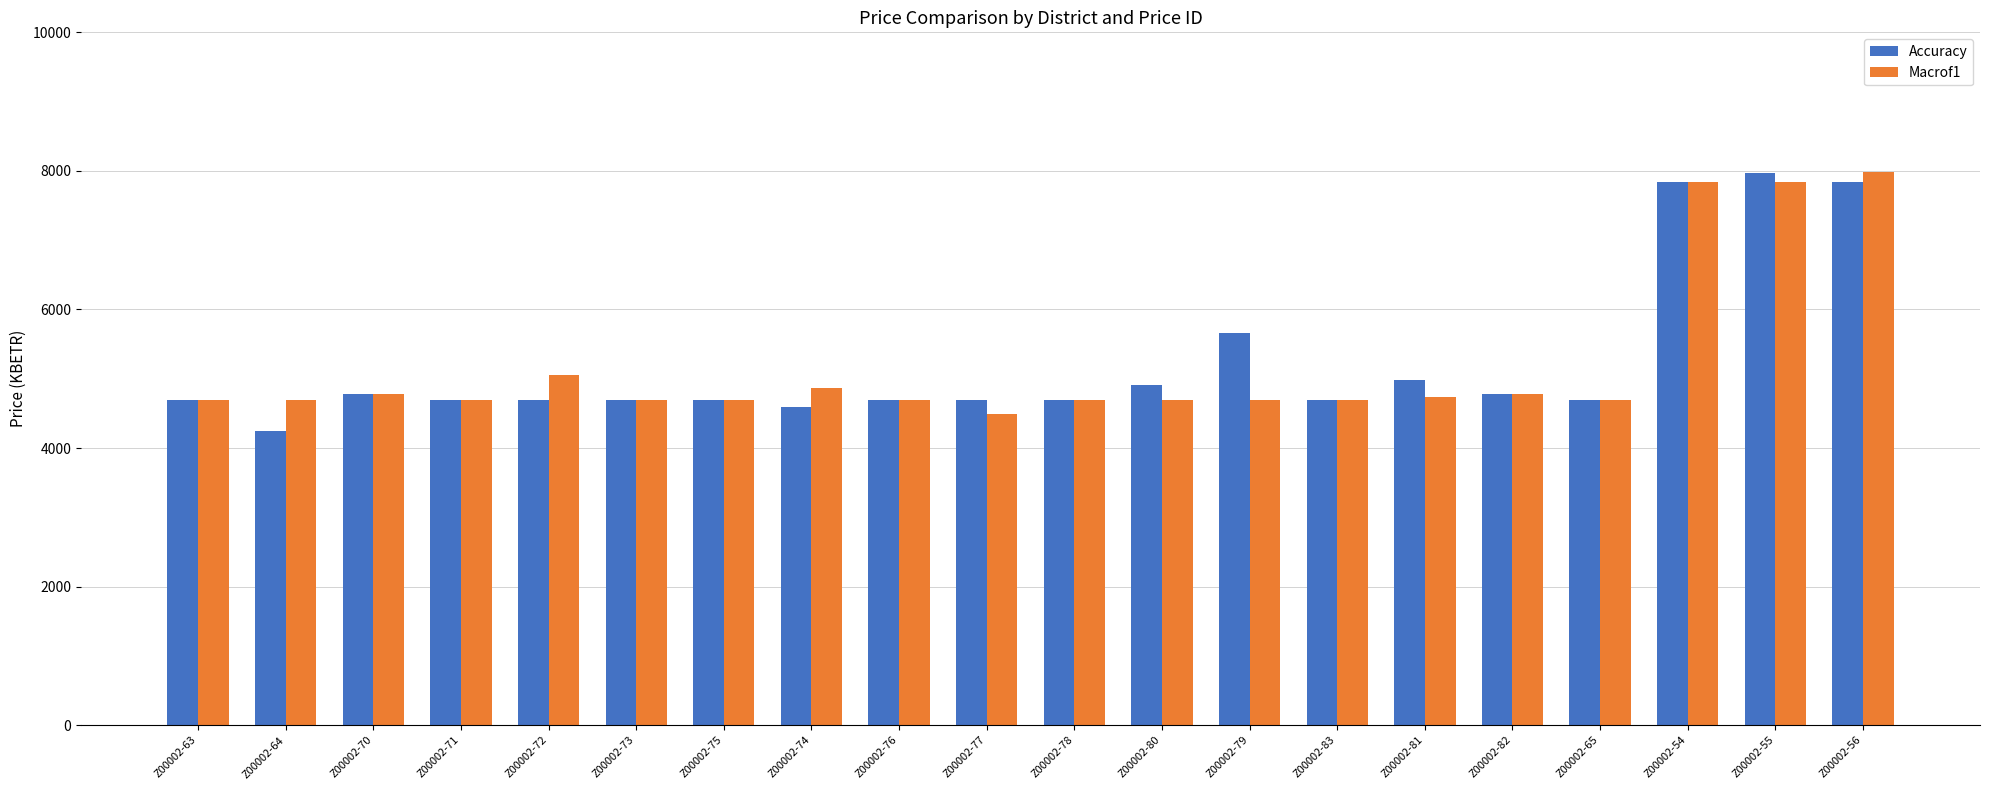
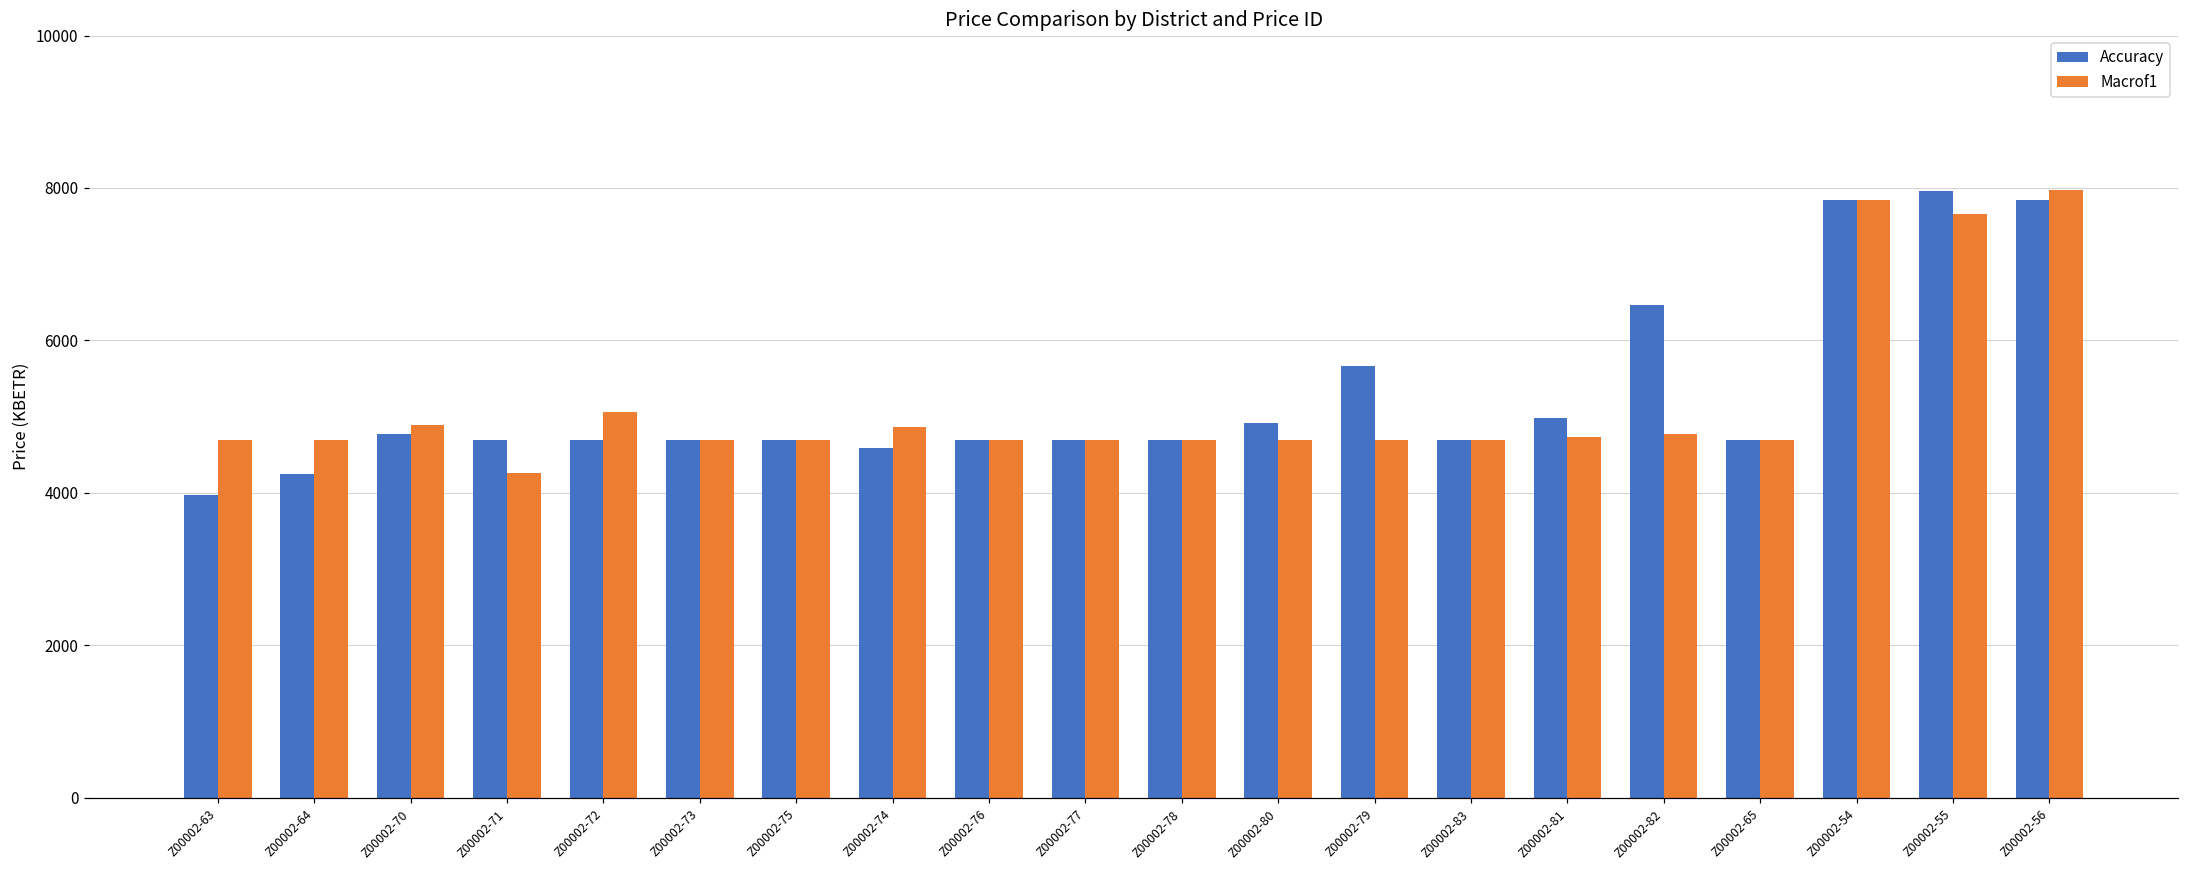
  {
    "Accuracy": {
-     "Z00002-63": 4700,
+     "Z00002-63": 4000,
      "Z00002-64": 4200,
      "Z00002-70": 4800,
      "Z00002-71": 4700,
      "Z00002-72": 4700,
      "Z00002-73": 4700,
      "Z00002-75": 4700,
      "Z00002-74": 4600,
      "Z00002-76": 4700,
      "Z00002-77": 4700,
      "Z00002-78": 4700,
      "Z00002-80": 4900,
      "Z00002-79": 5700,
      "Z00002-83": 4700,
      "Z00002-81": 5000,
-     "Z00002-82": 4800,
+     "Z00002-82": 6500,
      "Z00002-65": 4700,
      "Z00002-54": 7800,
      "Z00002-55": 8000,
      "Z00002-56": 7800
    },
    "Macrof1": {
      "Z00002-63": 4700,
      "Z00002-64": 4700,
-     "Z00002-70": 4800,
-     "Z00002-71": 4700,
+     "Z00002-70": 4900,
+     "Z00002-71": 4300,
      "Z00002-72": 5100,
      "Z00002-73": 4700,
      "Z00002-75": 4700,
      "Z00002-74": 4900,
      "Z00002-76": 4700,
-     "Z00002-77": 4500,
+     "Z00002-77": 4700,
      "Z00002-78": 4700,
      "Z00002-80": 4700,
      "Z00002-79": 4700,
      "Z00002-83": 4700,
      "Z00002-81": 4700,
      "Z00002-82": 4800,
      "Z00002-65": 4700,
      "Z00002-54": 7800,
-     "Z00002-55": 7800,
+     "Z00002-55": 7700,
      "Z00002-56": 8000
    }
  }
